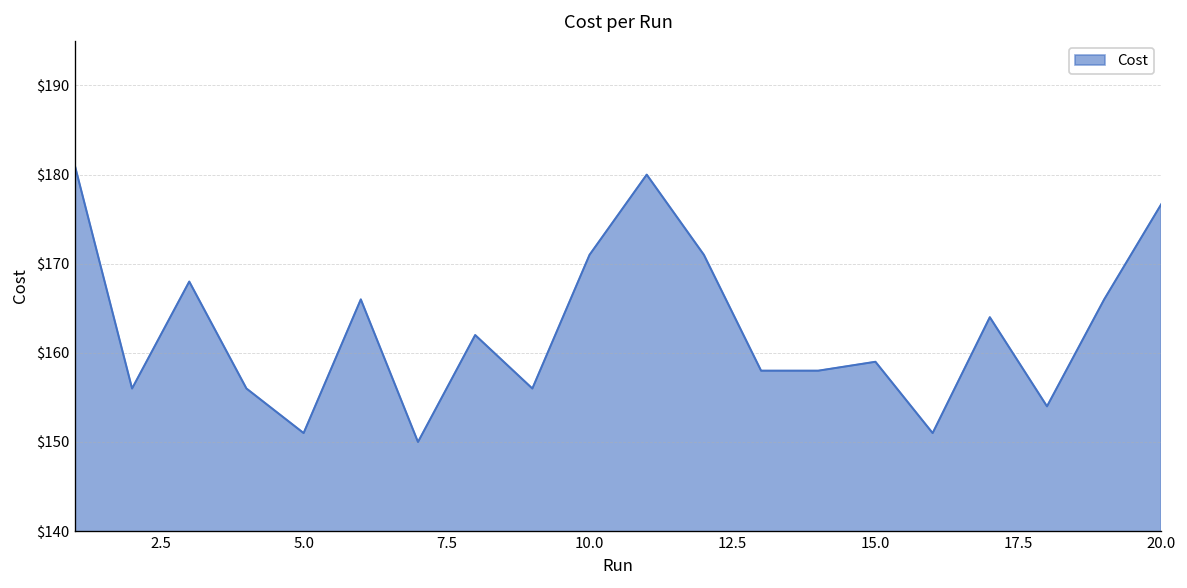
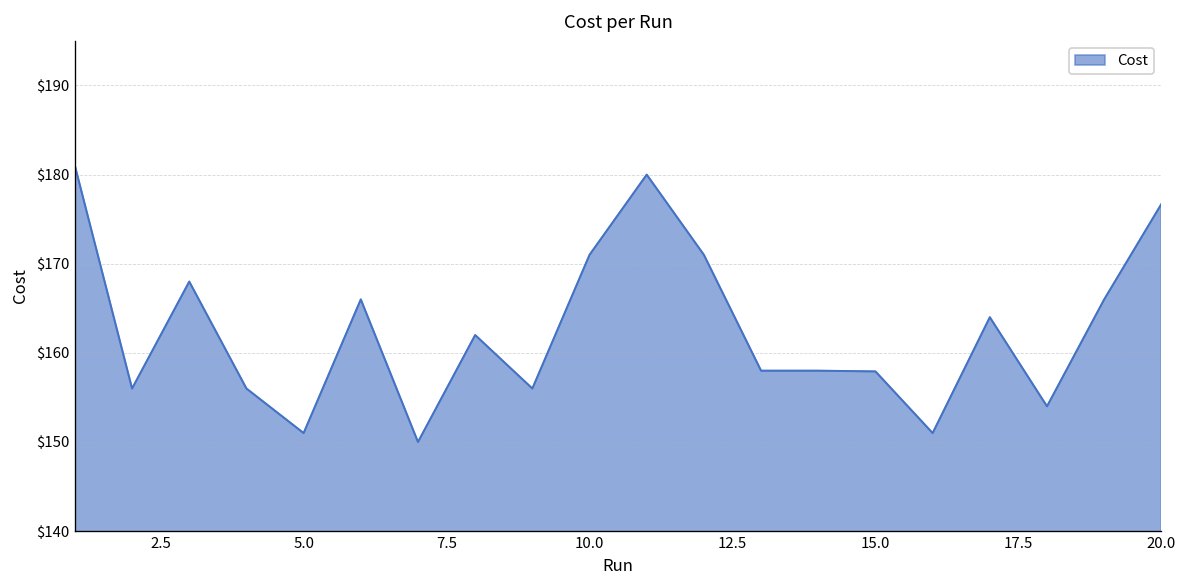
  {
    "5.0": "$151",
    "10.0": "$171",
-   "15.0": "$159",
+   "15.0": "$158",
    "20.0": "$177"
  }
